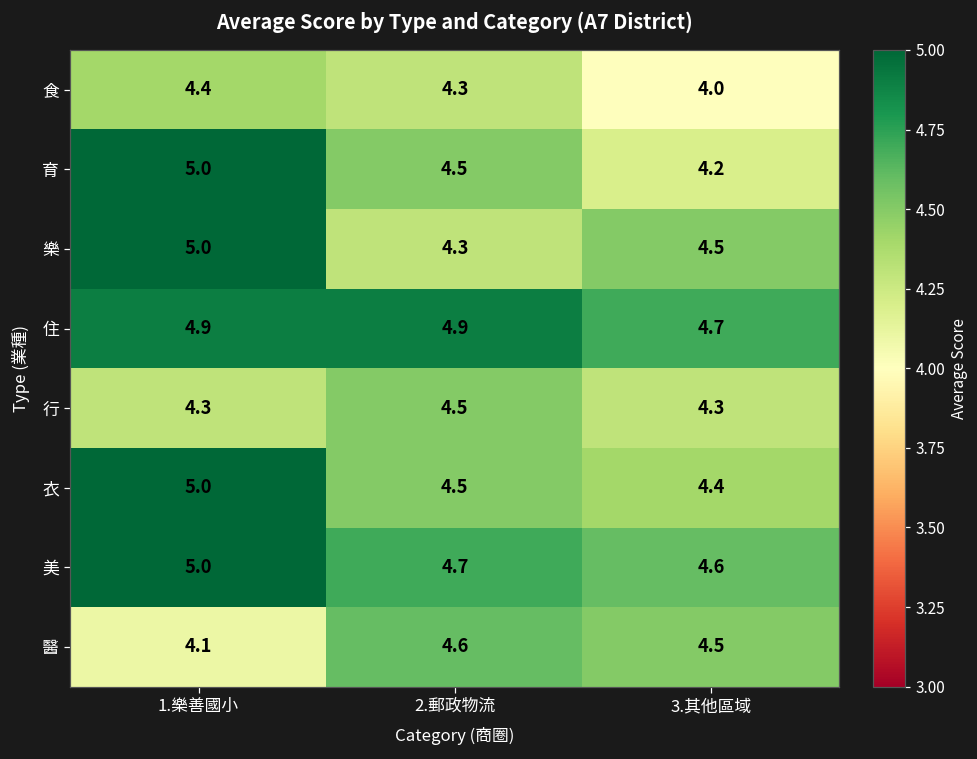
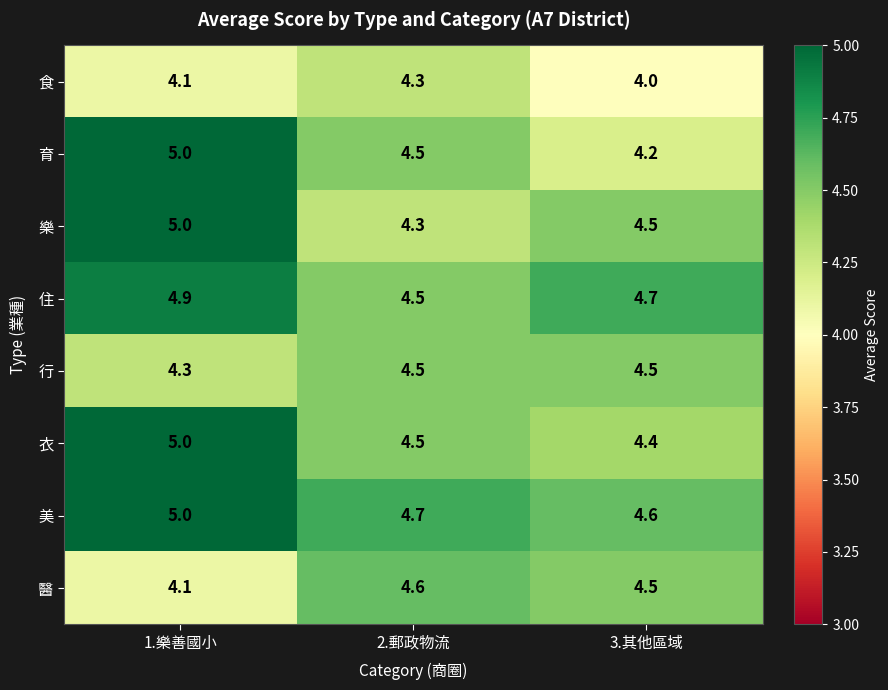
  {
    "食": {
-     "1.樂善國小": 4.4,
+     "1.樂善國小": 4.1,
      "2.郵政物流": 4.3,
      "3.其他區域": 4.0
    },
    "育": {
      "1.樂善國小": 5.0,
      "2.郵政物流": 4.5,
      "3.其他區域": 4.2
    },
    "樂": {
      "1.樂善國小": 5.0,
      "2.郵政物流": 4.3,
      "3.其他區域": 4.5
    },
    "住": {
      "1.樂善國小": 4.9,
-     "2.郵政物流": 4.9,
+     "2.郵政物流": 4.5,
      "3.其他區域": 4.7
    },
    "行": {
      "1.樂善國小": 4.3,
      "2.郵政物流": 4.5,
-     "3.其他區域": 4.3
+     "3.其他區域": 4.5
    },
    "衣": {
      "1.樂善國小": 5.0,
      "2.郵政物流": 4.5,
      "3.其他區域": 4.4
    },
    "美": {
      "1.樂善國小": 5.0,
      "2.郵政物流": 4.7,
      "3.其他區域": 4.6
    },
    "醫": {
      "1.樂善國小": 4.1,
      "2.郵政物流": 4.6,
      "3.其他區域": 4.5
    }
  }
